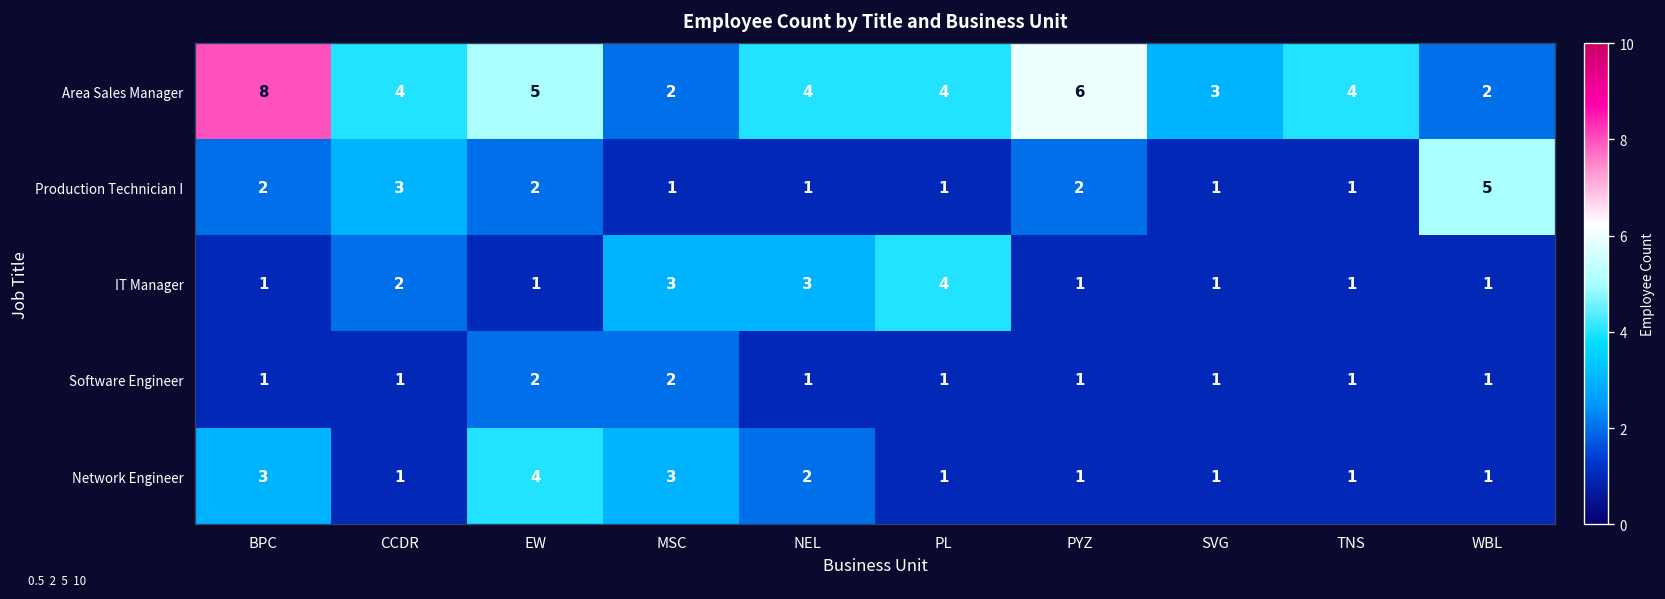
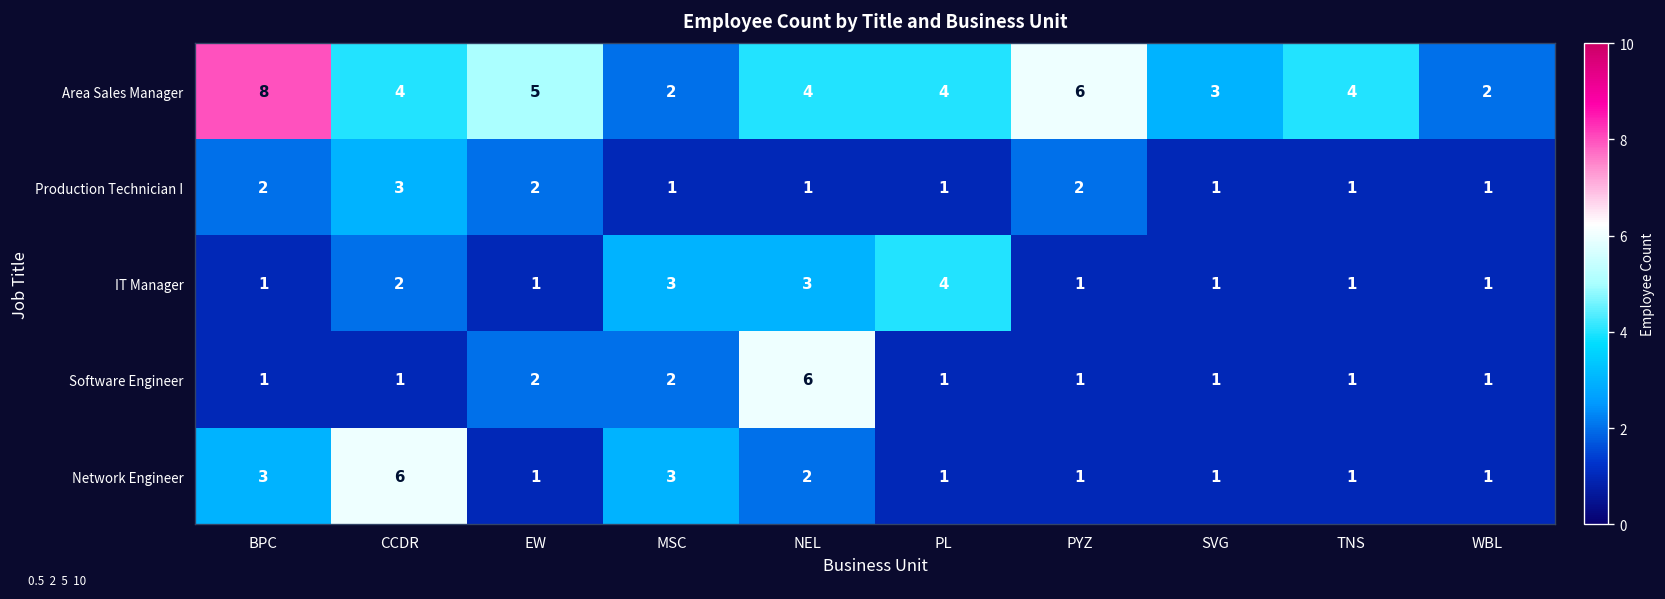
  {
    "Area Sales Manager": {
      "BPC": 8,
      "CCDR": 4,
      "EW": 5,
      "MSC": 2,
      "NEL": 4,
      "PL": 4,
      "PYZ": 6,
      "SVG": 3,
      "TNS": 4,
      "WBL": 2
    },
    "Production Technician I": {
      "BPC": 2,
      "CCDR": 3,
      "EW": 2,
      "MSC": 1,
      "NEL": 1,
      "PL": 1,
      "PYZ": 2,
      "SVG": 1,
      "TNS": 1,
-     "WBL": 5
+     "WBL": 1
    },
    "IT Manager": {
      "BPC": 1,
      "CCDR": 2,
      "EW": 1,
      "MSC": 3,
      "NEL": 3,
      "PL": 4,
      "PYZ": 1,
      "SVG": 1,
      "TNS": 1,
      "WBL": 1
    },
    "Software Engineer": {
      "BPC": 1,
      "CCDR": 1,
      "EW": 2,
      "MSC": 2,
-     "NEL": 1,
+     "NEL": 6,
      "PL": 1,
      "PYZ": 1,
      "SVG": 1,
      "TNS": 1,
      "WBL": 1
    },
    "Network Engineer": {
      "BPC": 3,
-     "CCDR": 1,
-     "EW": 4,
+     "CCDR": 6,
+     "EW": 1,
      "MSC": 3,
      "NEL": 2,
      "PL": 1,
      "PYZ": 1,
      "SVG": 1,
      "TNS": 1,
      "WBL": 1
    }
  }
